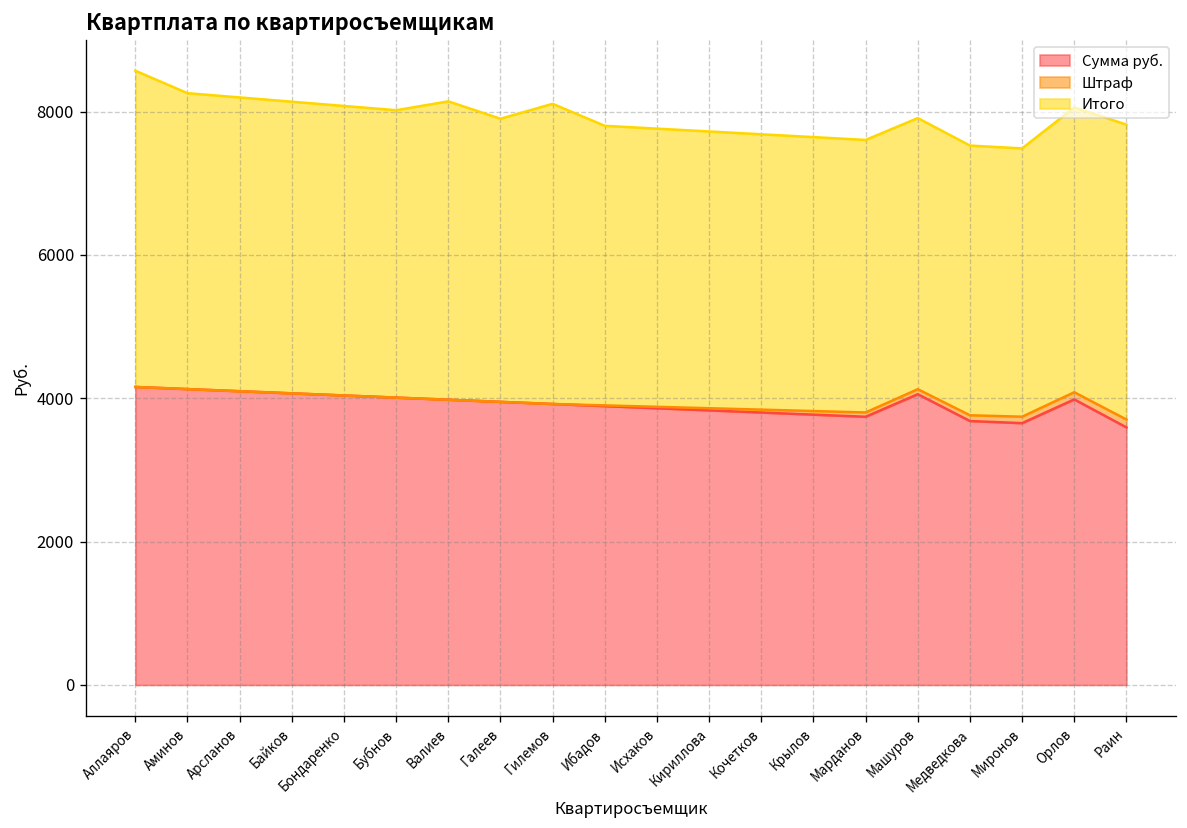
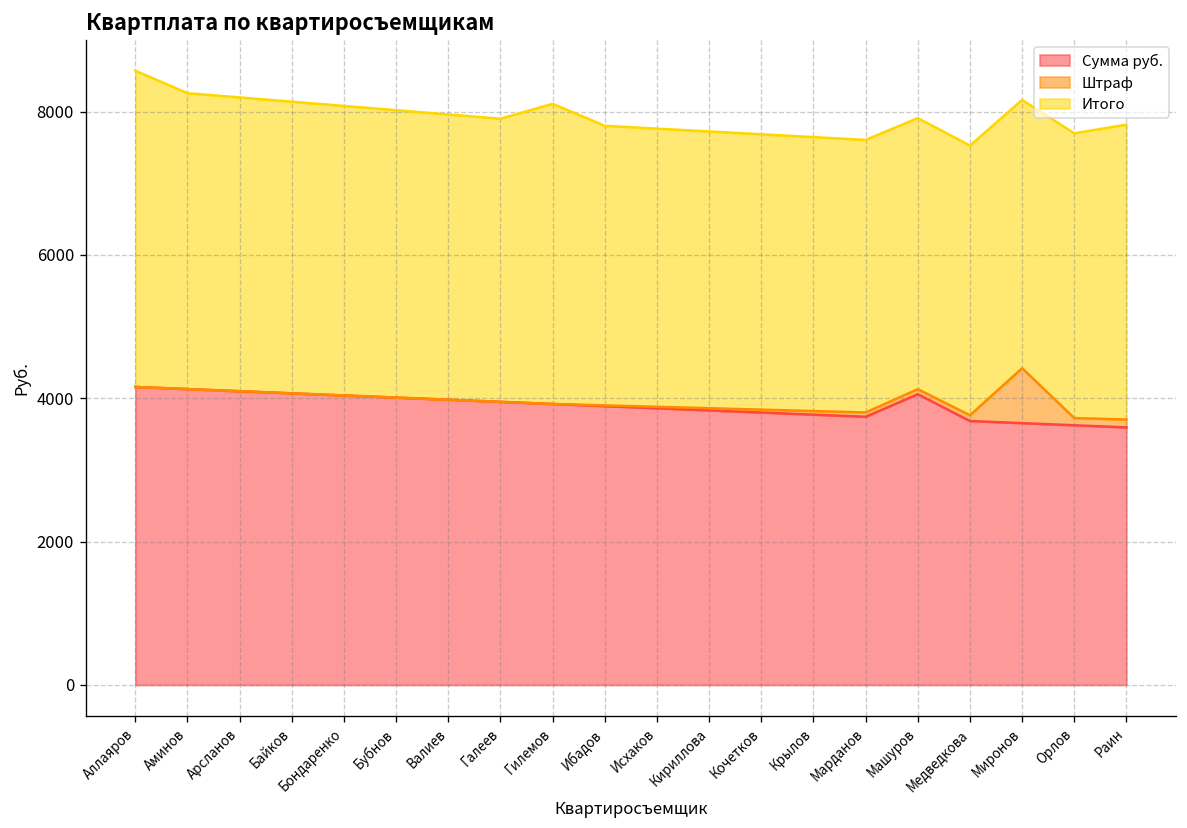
  {
    "Сумма руб.": {
      "Крылов": 3800,
      "Марданов": 3700,
      "Машуров": 4100,
      "Медведкова": 3700,
      "Миронов": 3700,
-     "Орлов": 4000,
+     "Орлов": 3600,
      "Раин": 3600
    },
    "Штраф": {
      "Крылов": 100,
      "Марданов": 100,
      "Машуров": 100,
      "Медведкова": 100,
-     "Миронов": 100,
+     "Миронов": 800,
      "Орлов": 100,
      "Раин": 100
    },
    "Итого": {
      "Аллаяров": 4400,
      "Аминов": 4100,
      "Арсланов": 4100,
      "Байков": 4100,
      "Бондаренко": 4000,
      "Бубнов": 4000,
-     "Валиев": 4200,
+     "Валиев": 4000,
      "Галеев": 4000,
      "Гилемов": 4200,
      "Ибадов": 3900,
      "Исхаков": 3900,
      "Кириллова": 3900,
      "Кочетков": 3800,
      "Крылов": 3800,
      "Марданов": 3800,
      "Машуров": 3800,
      "Медведкова": 3800,
      "Миронов": 3700,
      "Раин": 4100
    }
  }
